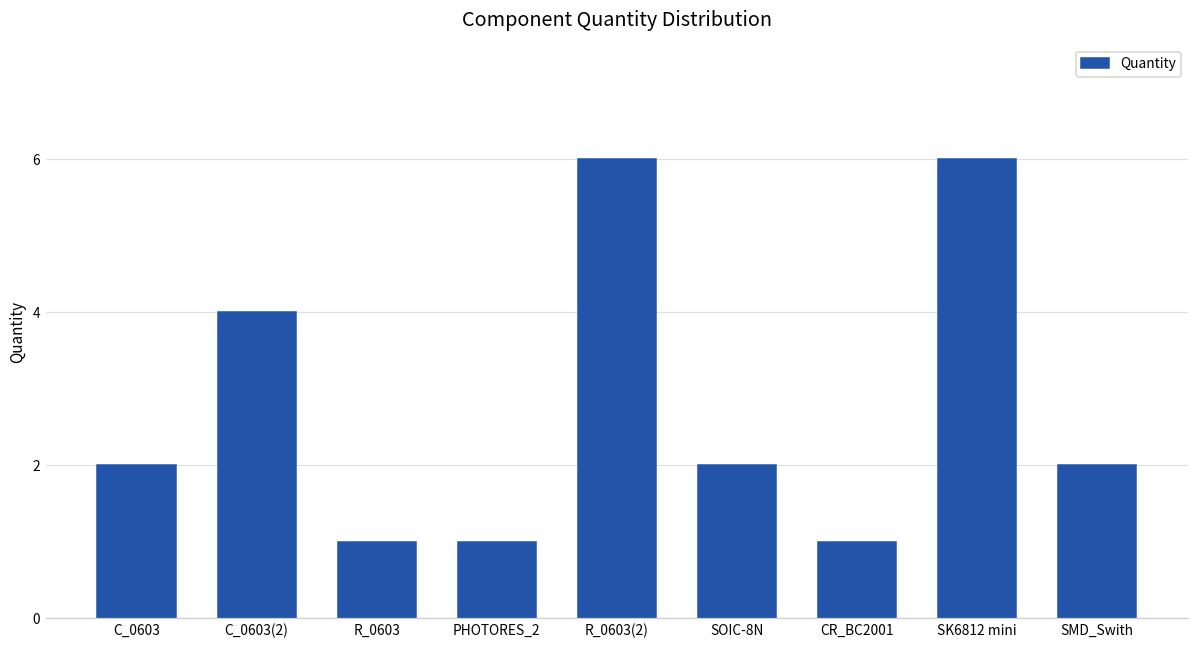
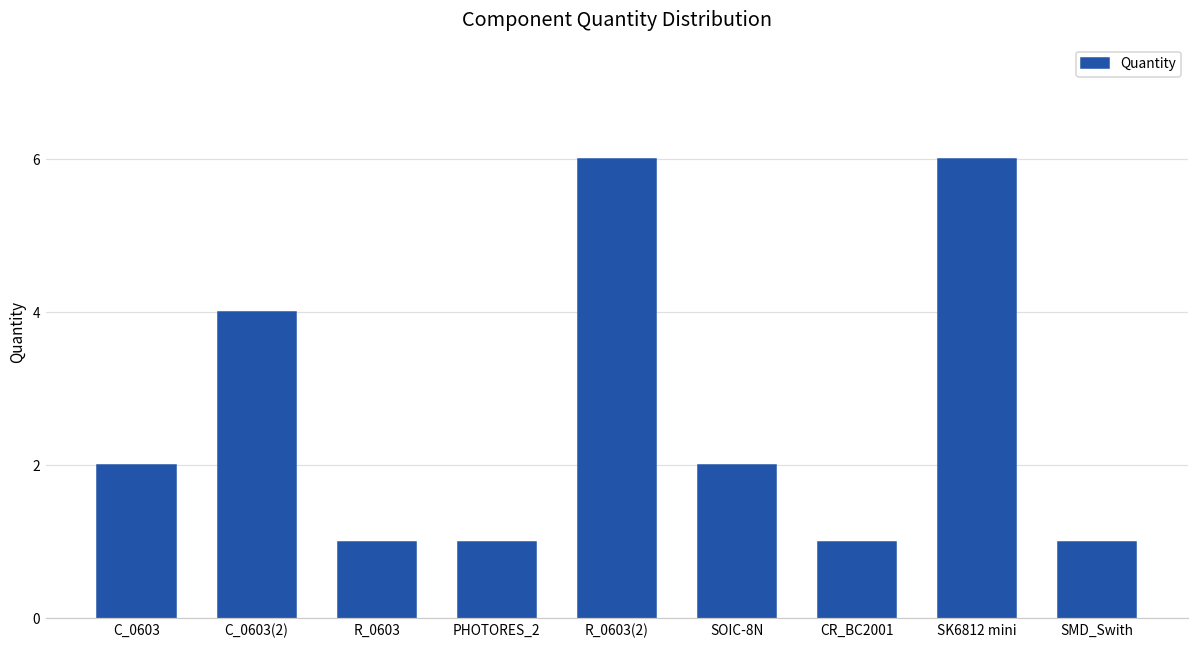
  {
    "C_0603": 2,
    "C_0603(2)": 4,
    "R_0603": 1,
    "PHOTORES_2": 1,
    "R_0603(2)": 6,
    "SOIC-8N": 2,
    "CR_BC2001": 1,
    "SK6812 mini": 6,
-   "SMD_Swith": 2
+   "SMD_Swith": 1
  }
